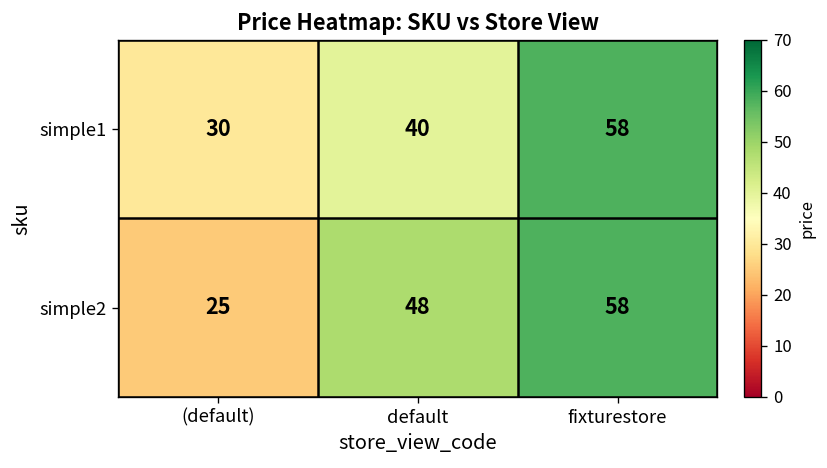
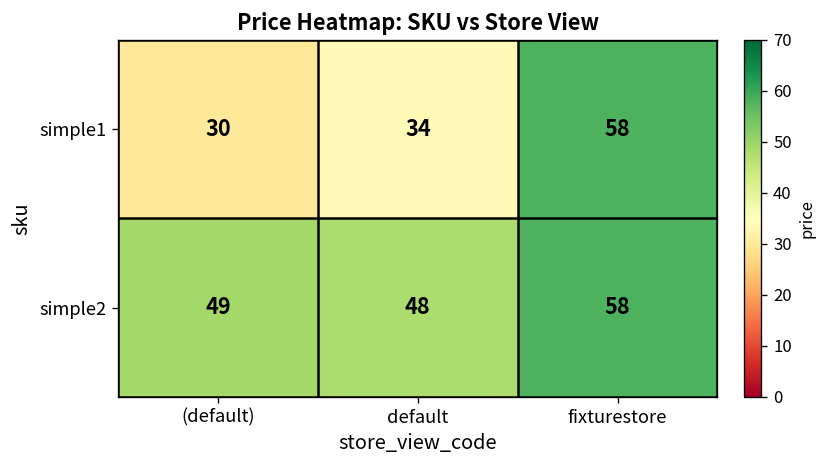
  {
    "simple1": {
      "(default)": 30,
-     "default": 40,
+     "default": 34,
      "fixturestore": 58
    },
    "simple2": {
-     "(default)": 25,
+     "(default)": 49,
      "default": 48,
      "fixturestore": 58
    }
  }
